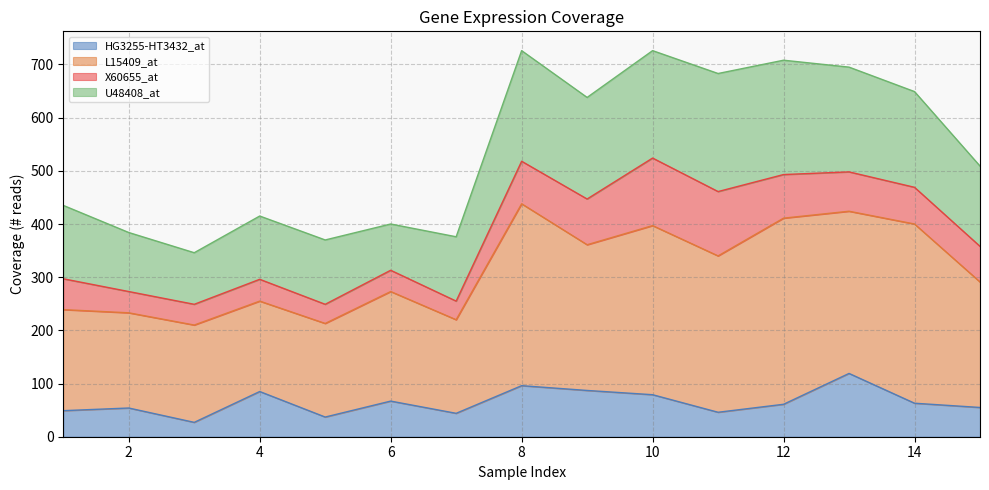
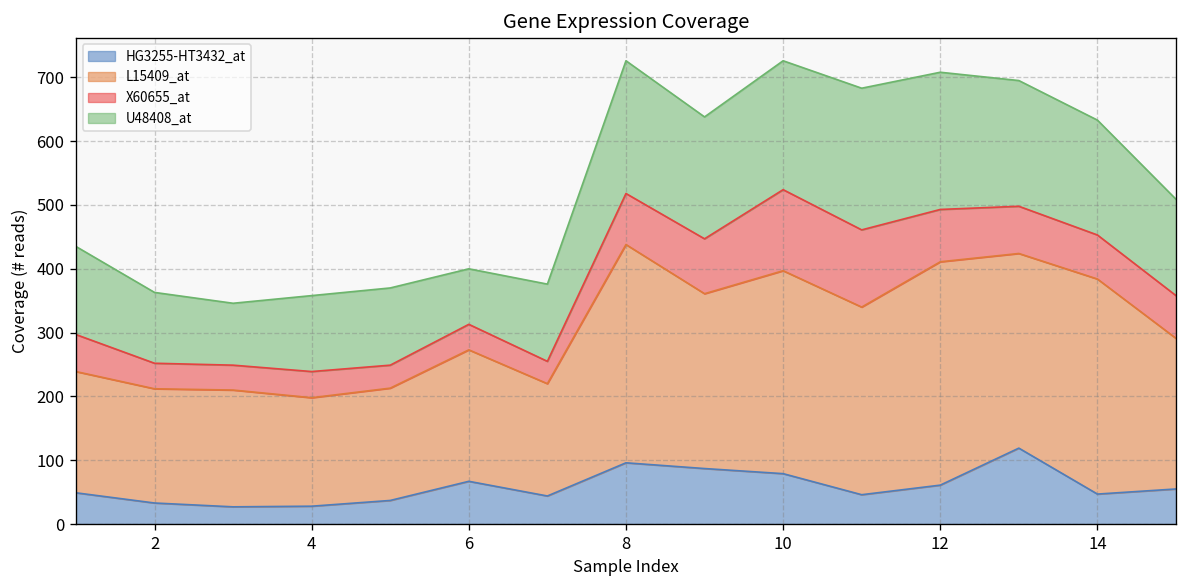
  {
    "HG3255-HT3432_at": {
-     "2": 50,
-     "4": 90,
+     "2": 30,
+     "4": 30,
      "6": 70,
      "8": 100,
      "10": 80,
      "12": 60,
-     "14": 60
+     "14": 50
    },
    "U48408_at": {
      "2": 110,
      "4": 120,
      "6": 90,
      "8": 210,
      "10": 200,
      "12": 220,
      "14": 180
    }
  }
